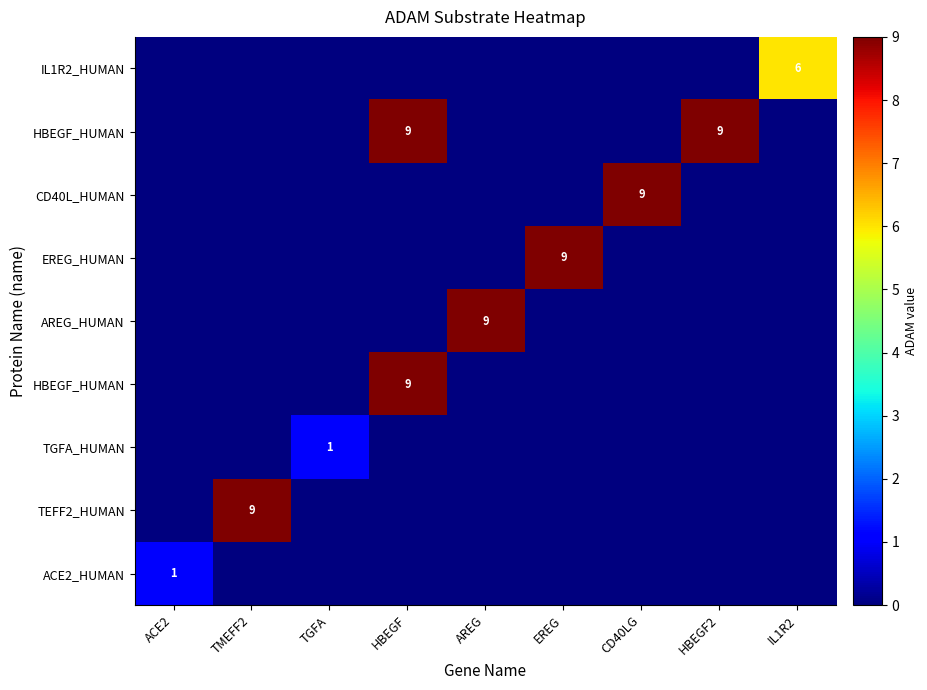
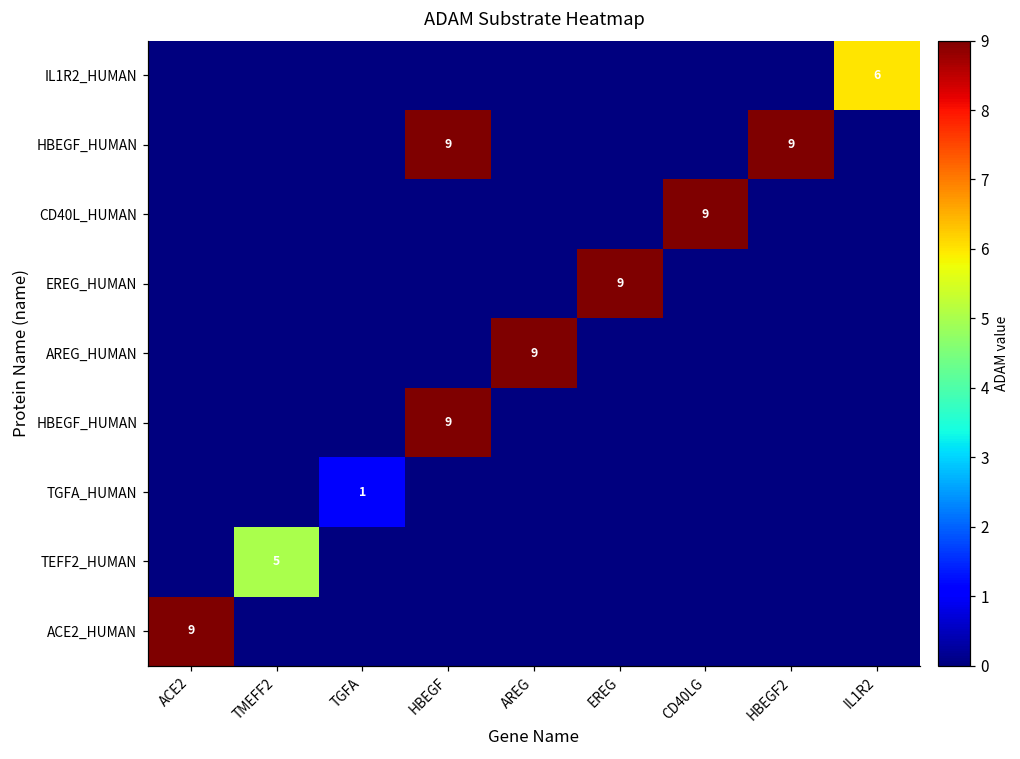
  {
    "IL1R2_HUMAN": {
      "IL1R2": 6
    },
    "CD40L_HUMAN": {
      "CD40LG": 9
    },
    "EREG_HUMAN": {
      "EREG": 9
    },
    "AREG_HUMAN": {
      "AREG": 9
    },
    "TGFA_HUMAN": {
      "TGFA": 1
    },
    "TEFF2_HUMAN": {
-     "TMEFF2": 9
+     "TMEFF2": 5
    },
    "ACE2_HUMAN": {
-     "ACE2": 1
+     "ACE2": 9
    }
  }
